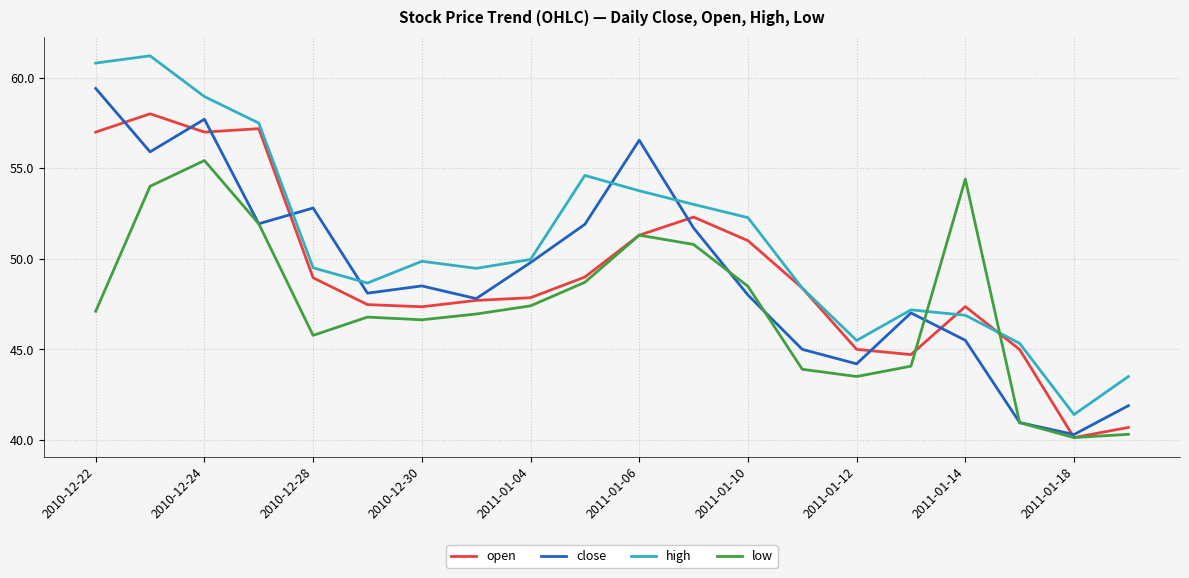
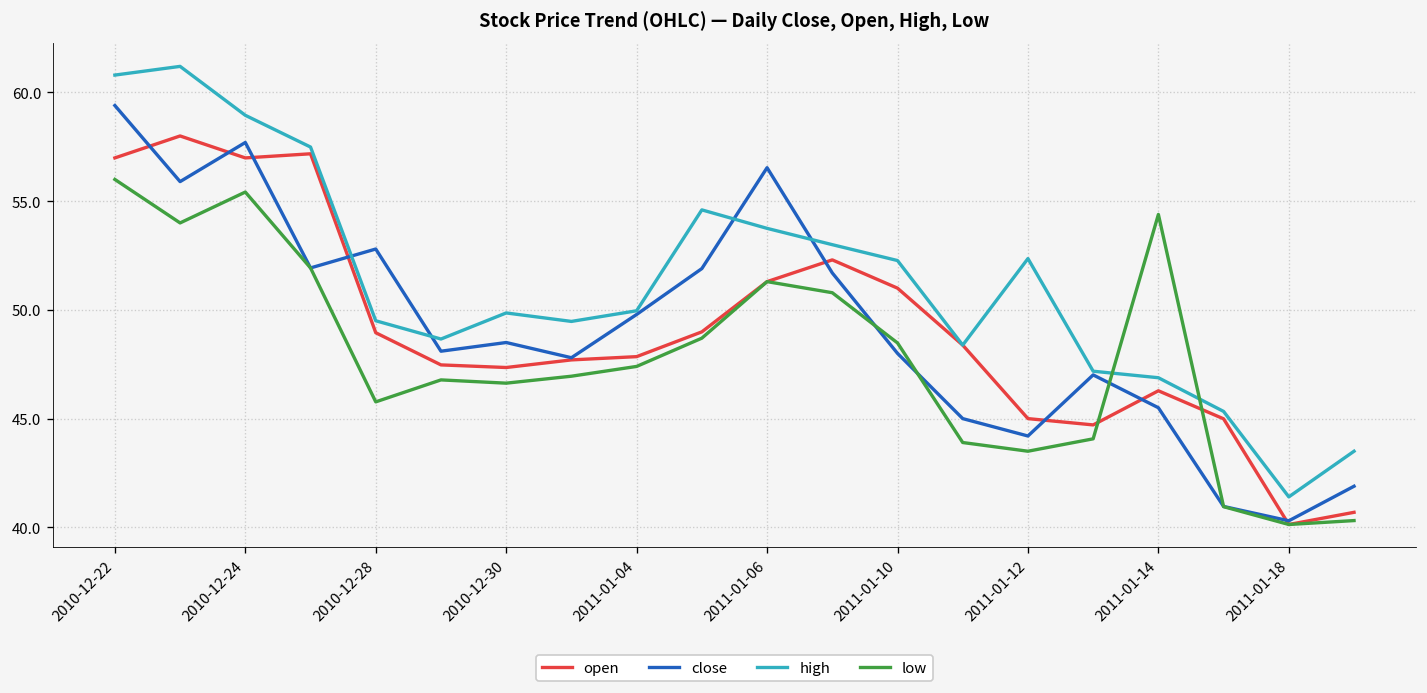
  {
    "open": {
      "2010-12-22": 57.0,
      "2010-12-24": 57.0,
      "2010-12-28": 49.0,
      "2010-12-30": 47.4,
      "2011-01-04": 47.9,
      "2011-01-10": 51.0,
      "2011-01-12": 45.0,
-     "2011-01-14": 47.4
+     "2011-01-14": 46.3
    },
    "close": {
      "2010-12-22": 59.4,
      "2010-12-24": 57.7,
      "2010-12-28": 52.8,
      "2010-12-30": 48.5,
      "2011-01-04": 49.8,
      "2011-01-06": 56.5,
      "2011-01-10": 48.0,
      "2011-01-12": 44.2,
      "2011-01-14": 45.5,
      "2011-01-18": 40.3
    },
    "high": {
      "2010-12-22": 60.8,
      "2010-12-24": 59.0,
      "2010-12-28": 49.5,
      "2010-12-30": 49.9,
      "2011-01-04": 50.0,
      "2011-01-06": 53.8,
      "2011-01-10": 52.3,
-     "2011-01-12": 45.5,
+     "2011-01-12": 52.4,
      "2011-01-14": 46.9,
      "2011-01-18": 41.4
    },
    "low": {
-     "2010-12-22": 47.1,
+     "2010-12-22": 56.0,
      "2010-12-24": 55.4,
      "2010-12-28": 45.8,
      "2010-12-30": 46.6,
      "2011-01-04": 47.4,
      "2011-01-10": 48.5,
      "2011-01-12": 43.5,
      "2011-01-14": 54.4
    }
  }
